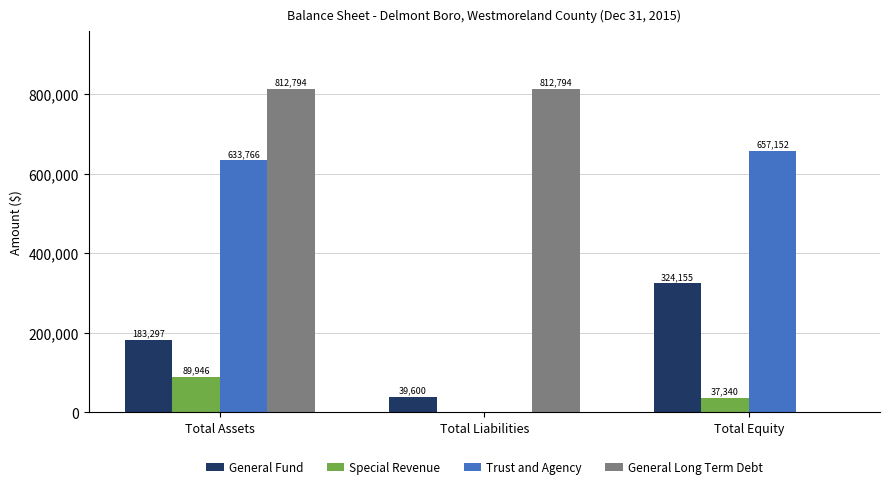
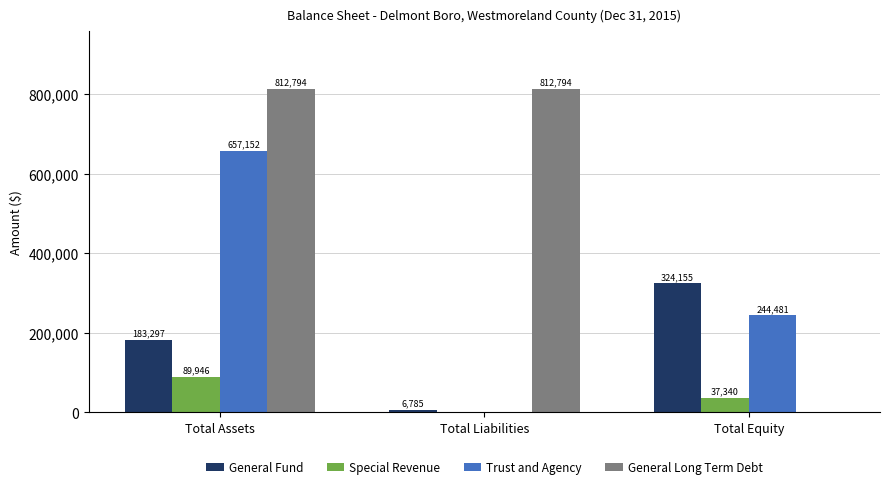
  {
    "General Fund": {
      "Total Assets": "183,297",
-     "Total Liabilities": "39,600",
+     "Total Liabilities": "6,785",
      "Total Equity": "324,155"
    },
    "Special Revenue": {
      "Total Assets": "89,946",
      "Total Equity": "37,340"
    },
    "Trust and Agency": {
-     "Total Assets": "633,766",
-     "Total Equity": "657,152"
+     "Total Assets": "657,152",
+     "Total Equity": "244,481"
    },
    "General Long Term Debt": {
      "Total Assets": "812,794",
      "Total Liabilities": "812,794"
    }
  }
